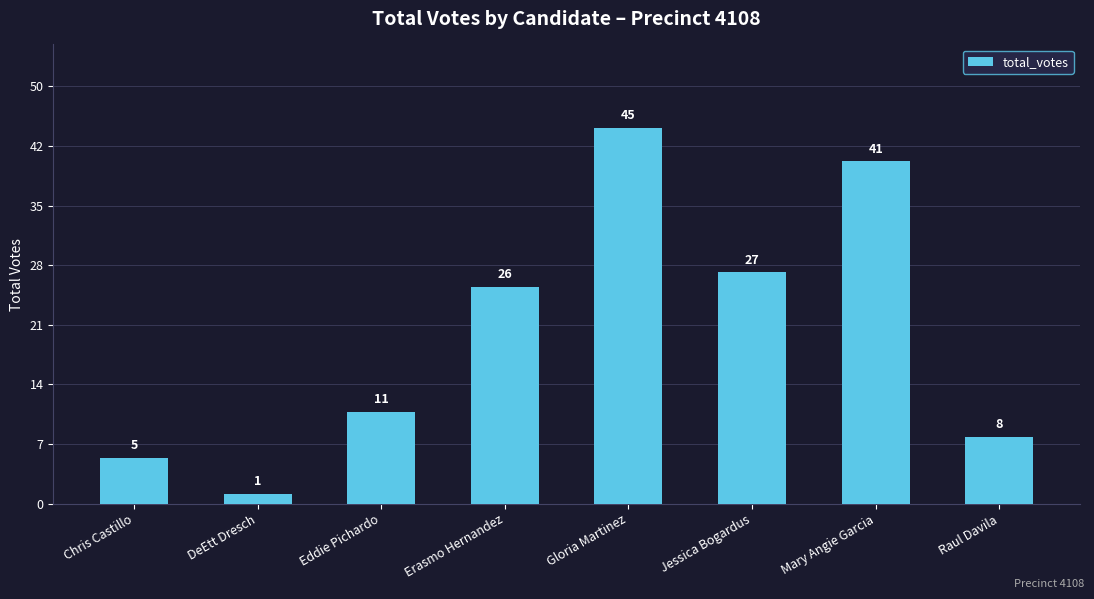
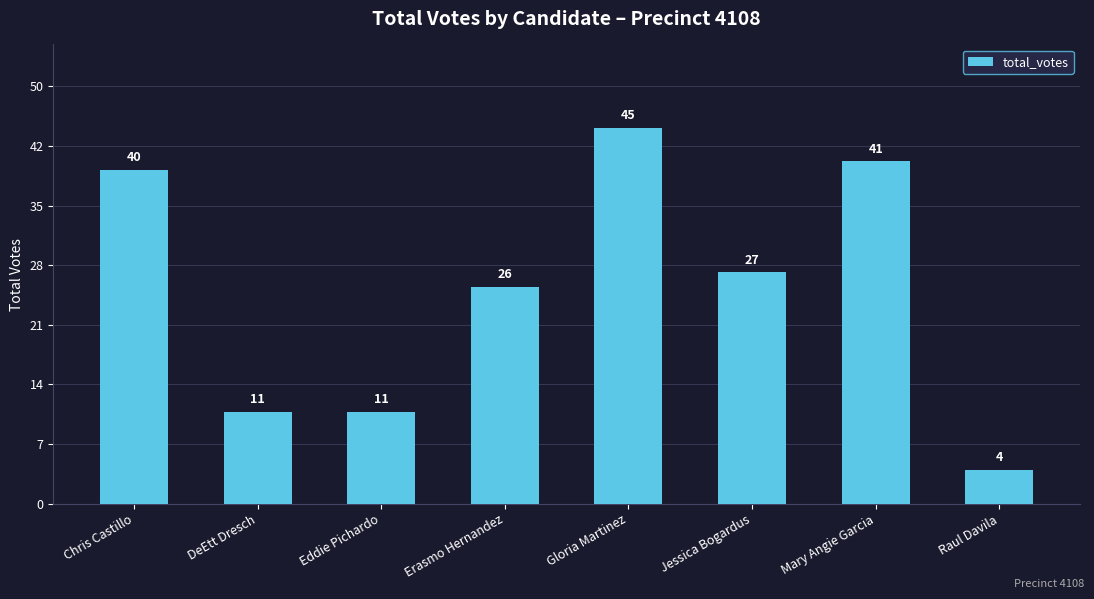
  {
-   "Chris Castillo": 5,
-   "DeEtt Dresch": 1,
+   "Chris Castillo": 40,
+   "DeEtt Dresch": 11,
    "Eddie Pichardo": 11,
    "Erasmo Hernandez": 26,
    "Gloria Martinez": 45,
    "Mary Angie Garcia": 41,
-   "Raul Davila": 8
+   "Raul Davila": 4
  }
